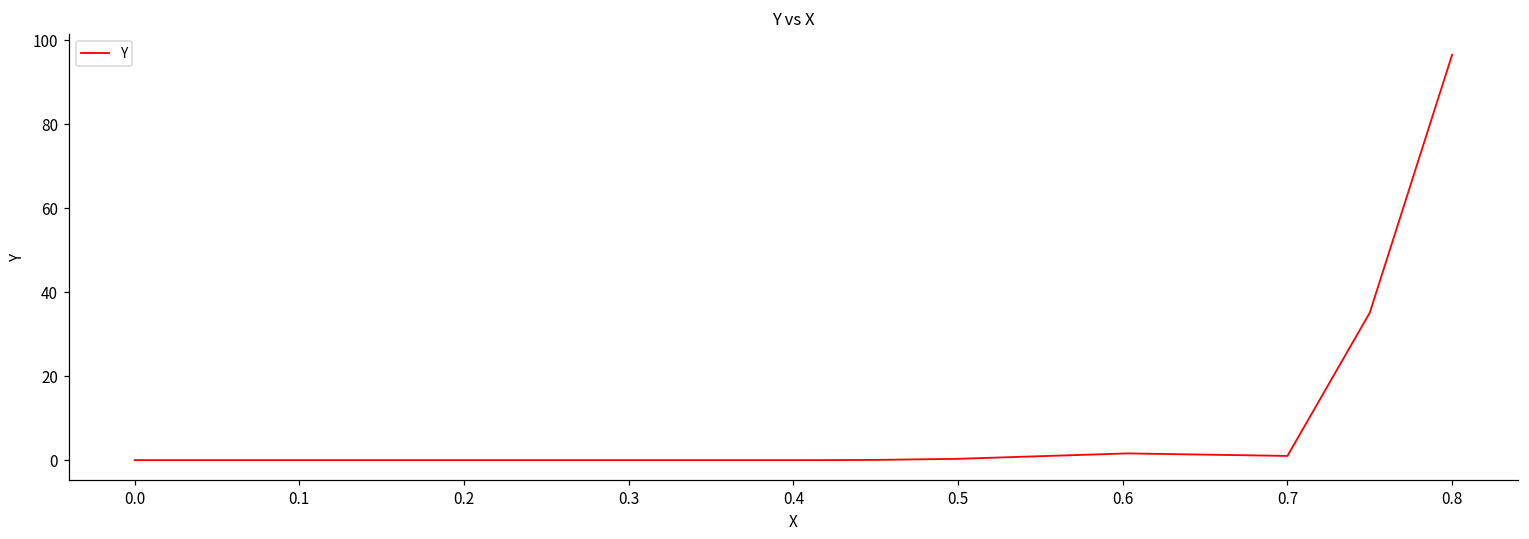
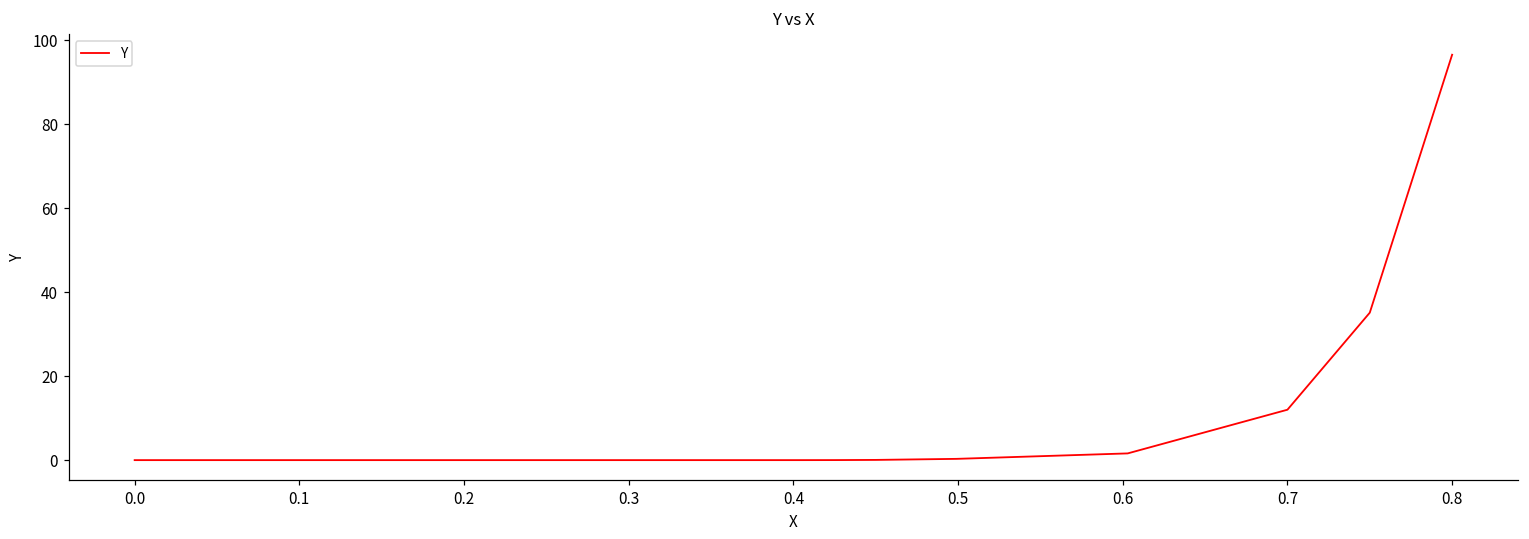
  {
    "0.0": 0,
    "0.3": 0,
-   "0.7": 1,
+   "0.7": 12,
    "0.8": 97
  }
